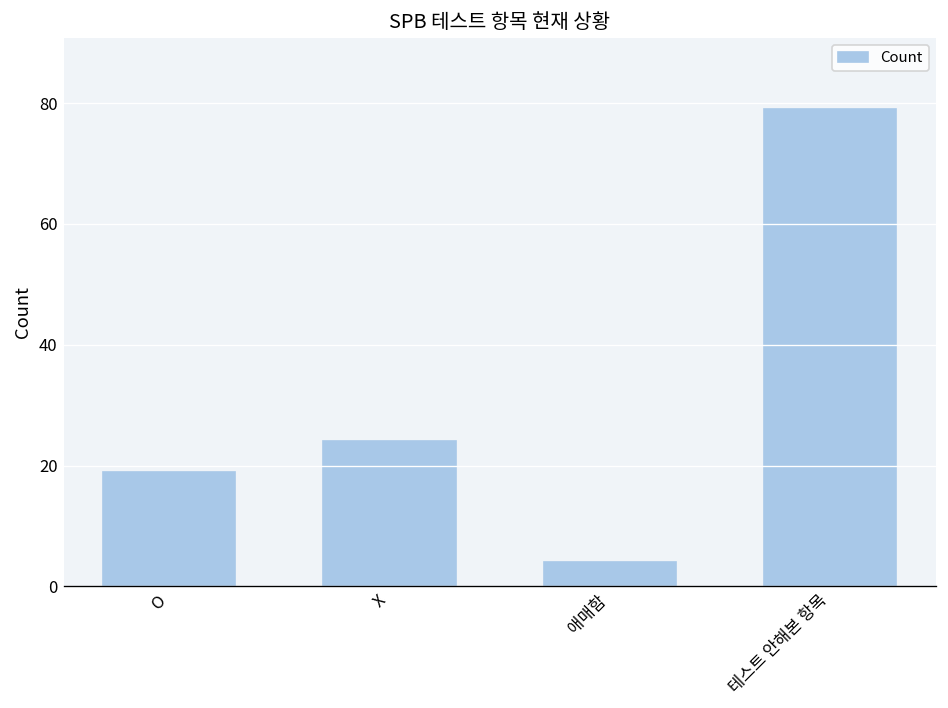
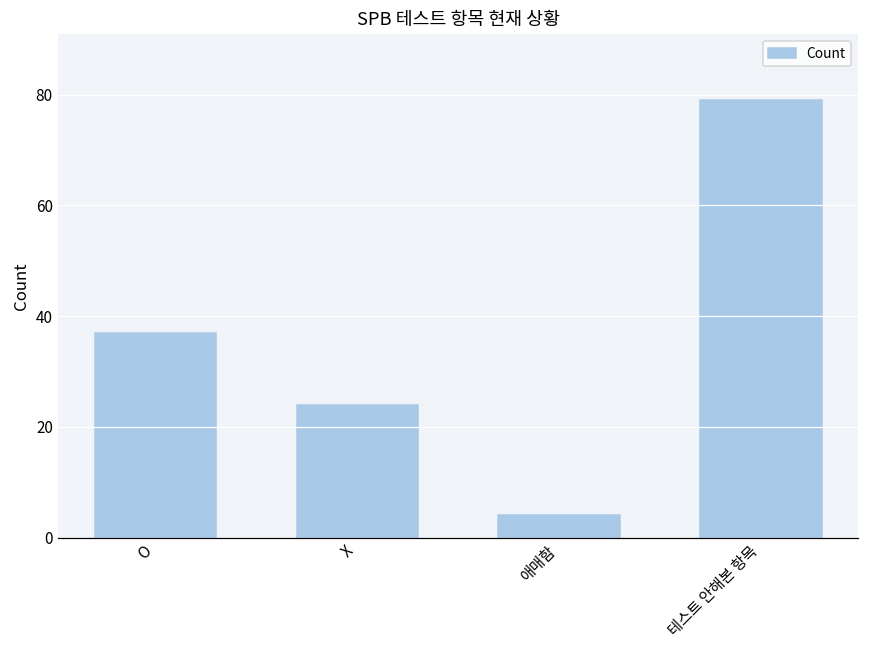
  {
-   "O": 19,
+   "O": 37,
    "X": 24,
    "애매함": 4,
    "테스트 안해본 항목": 79
  }
